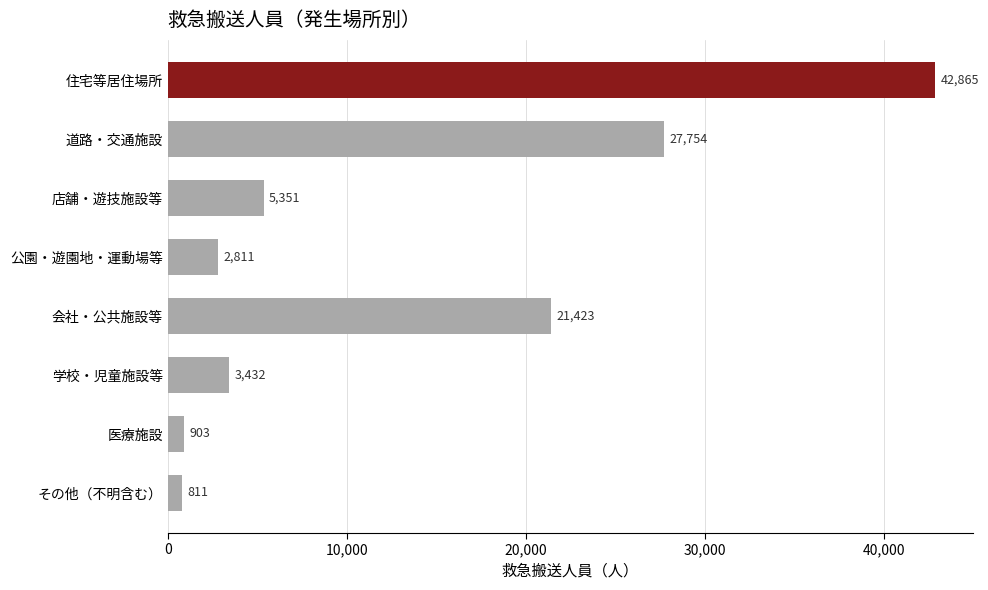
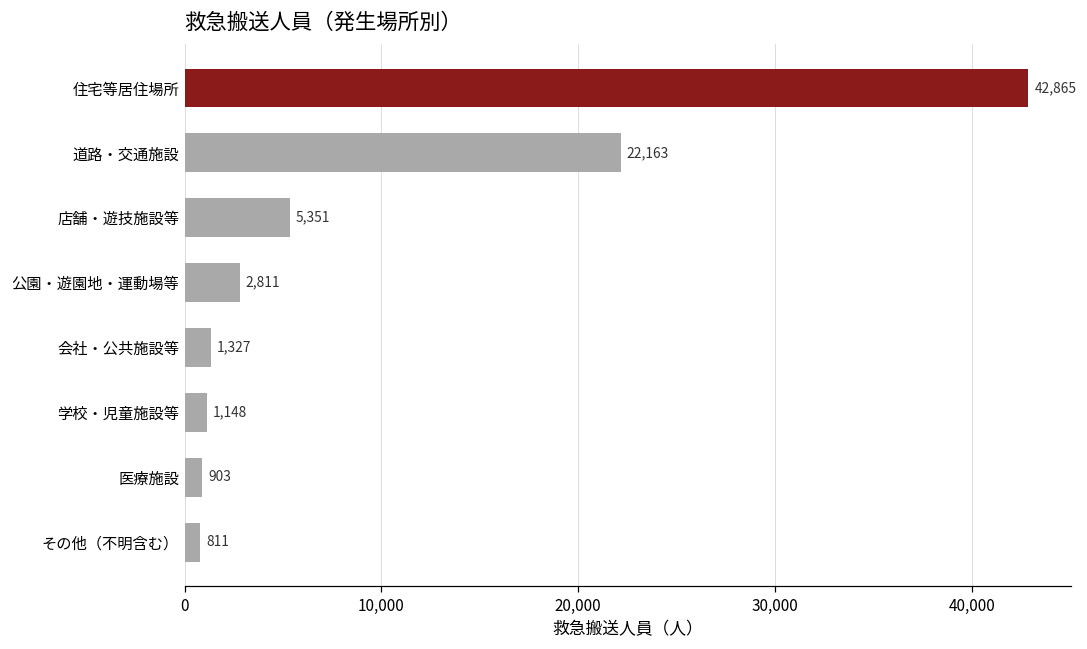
  {
    "住宅等居住場所": "42,865",
-   "道路・交通施設": "27,754",
+   "道路・交通施設": "22,163",
    "店舗・遊技施設等": "5,351",
    "公園・遊園地・運動場等": "2,811",
-   "会社・公共施設等": "21,423",
-   "学校・児童施設等": "3,432",
+   "会社・公共施設等": "1,327",
+   "学校・児童施設等": "1,148",
    "医療施設": "903",
    "その他（不明含む）": "811"
  }
